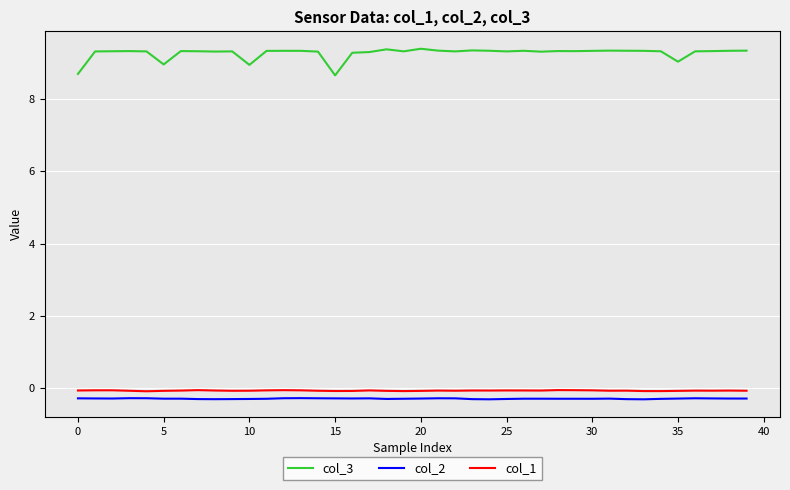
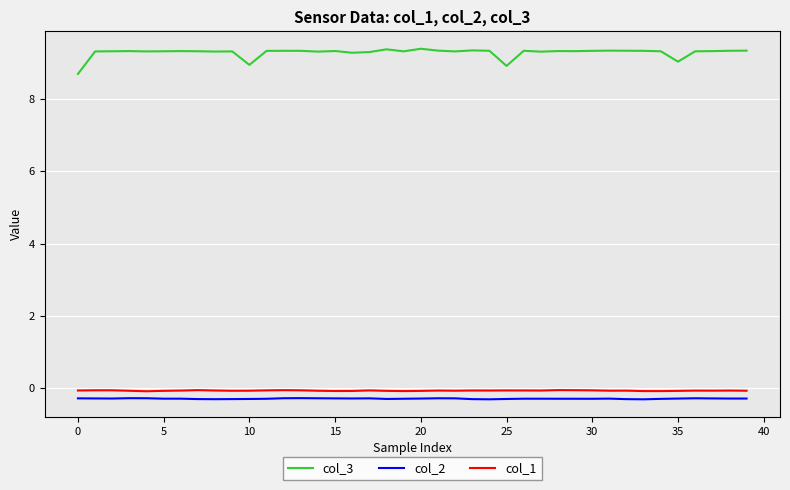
  {
    "col_3": {
      "0": 8.7,
-     "5": 9.0,
+     "5": 9.3,
      "10": 8.9,
-     "15": 8.7,
+     "15": 9.3,
      "20": 9.4,
-     "25": 9.3,
+     "25": 8.9,
      "30": 9.3,
      "35": 9.0
    },
    "col_2": {
      "0": -0.3,
      "5": -0.3,
      "10": -0.3,
      "15": -0.3,
      "20": -0.3,
      "25": -0.3,
      "30": -0.3,
      "35": -0.3
    },
    "col_1": {
      "0": -0.1,
      "5": -0.1,
      "10": -0.1,
      "15": -0.1,
      "20": -0.1,
      "25": -0.1,
      "30": -0.1,
      "35": -0.1
    }
  }
